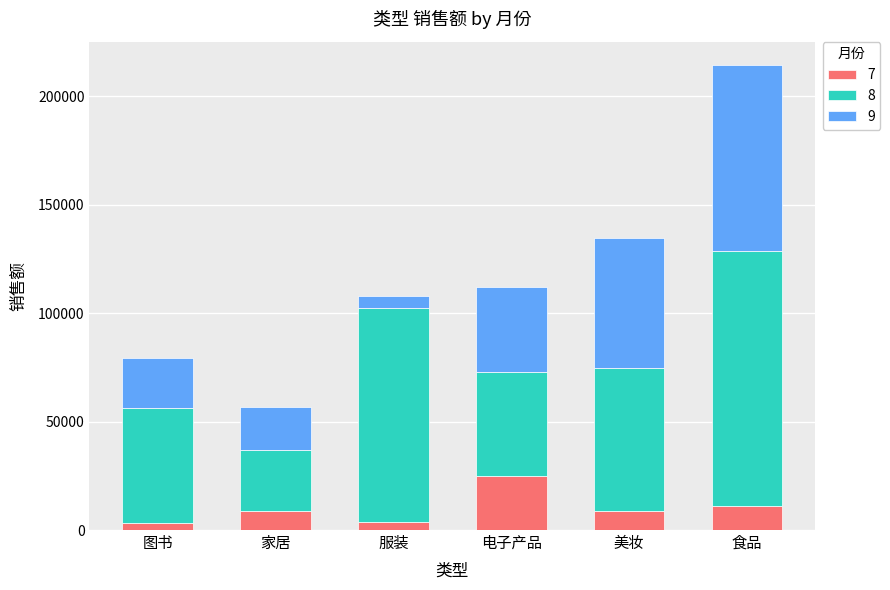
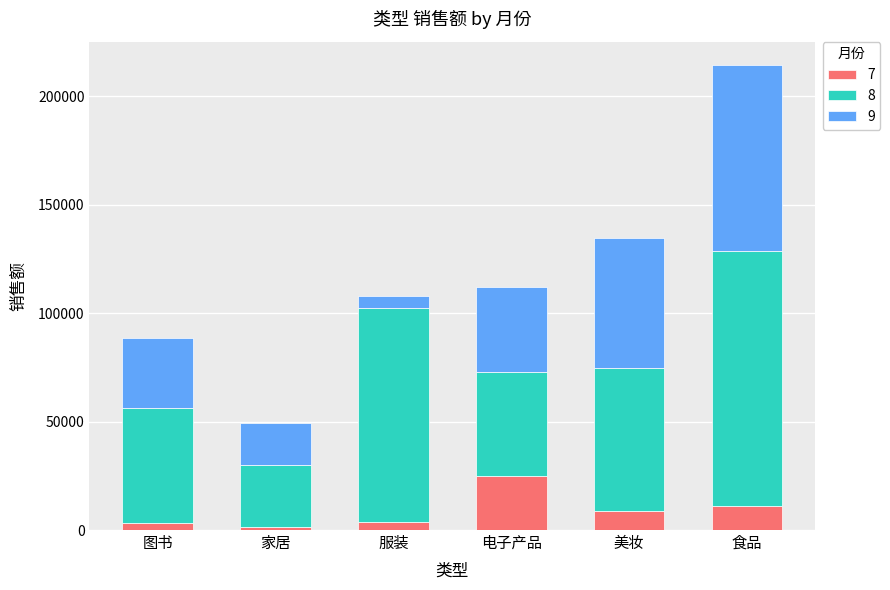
  {
    "7": {
      "图书": 3000,
-     "家居": 9000,
+     "家居": 2000,
      "服装": 4000,
      "电子产品": 25000,
      "美妆": 9000,
      "食品": 11000
    },
    "8": {
      "图书": 53000,
      "家居": 28000,
      "服装": 99000,
      "电子产品": 48000,
      "美妆": 66000,
      "食品": 117000
    },
    "9": {
-     "图书": 23000,
+     "图书": 32000,
      "家居": 20000,
      "服装": 5000,
      "电子产品": 39000,
      "美妆": 60000,
      "食品": 86000
    }
  }
